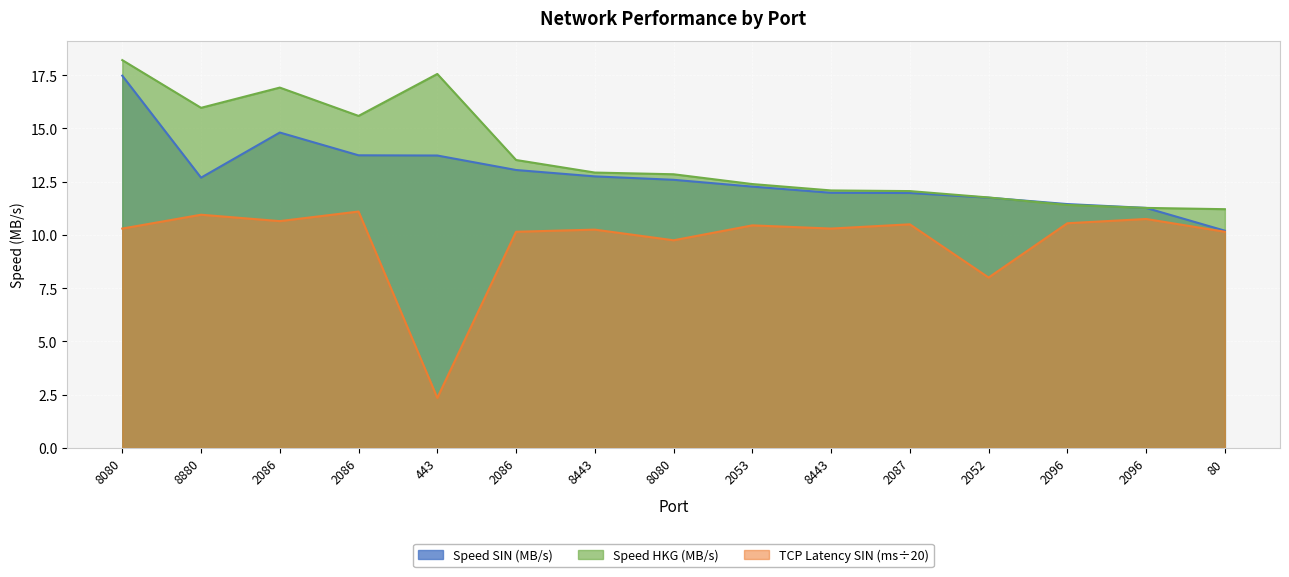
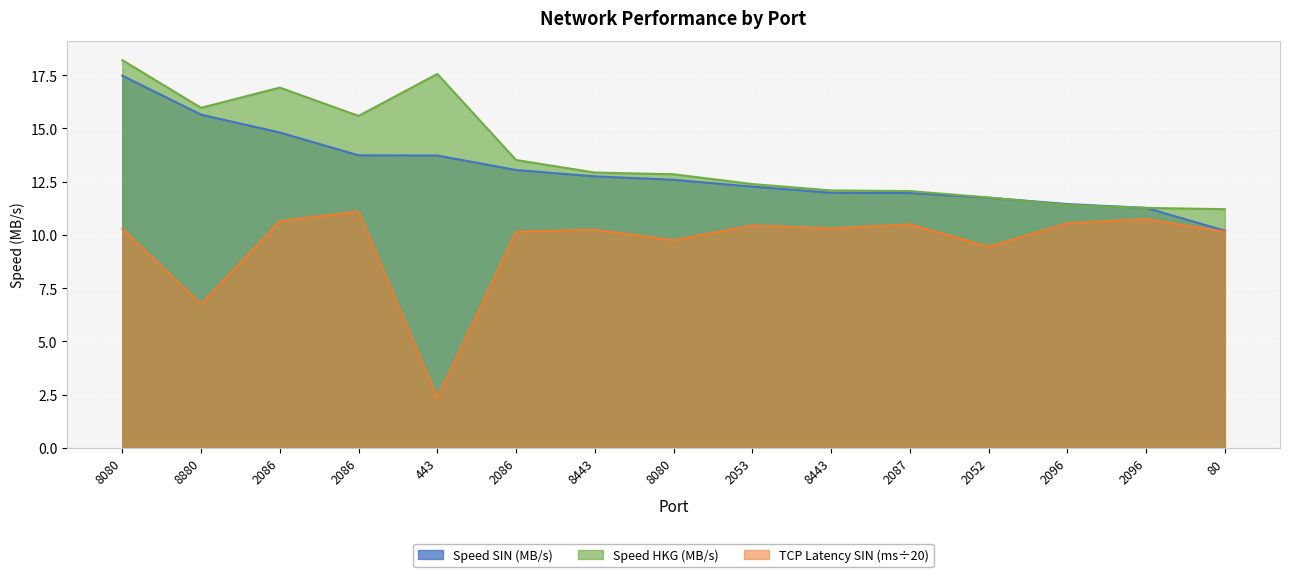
  {
    "Speed SIN (MB/s)": {
-     "8880": 12.7,
+     "8880": 15.7,
      "443": 13.7,
      "2053": 12.3
    },
    "Speed HKG (MB/s)": {
      "8880": 16.0,
      "443": 17.6,
      "2053": 12.4,
      "80": 11.2
    },
    "TCP Latency SIN (ms÷20)": {
-     "8880": 11.0,
+     "8880": 6.8,
      "443": 2.4,
      "2053": 10.5,
      "2087": 10.5,
-     "2052": 8.0
+     "2052": 9.5
    }
  }
